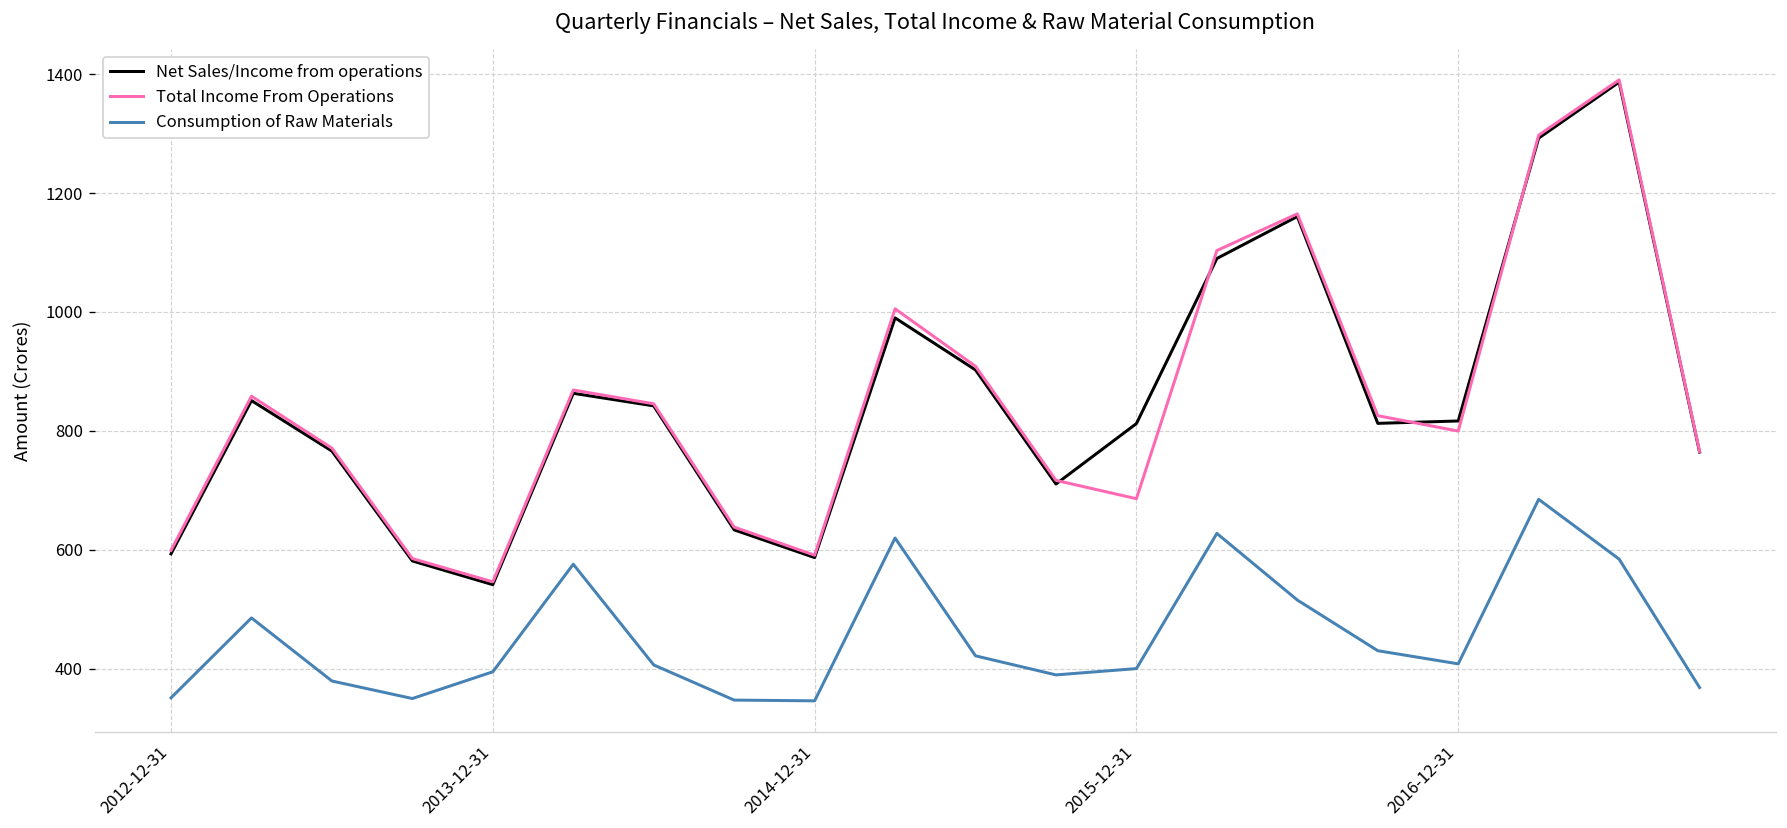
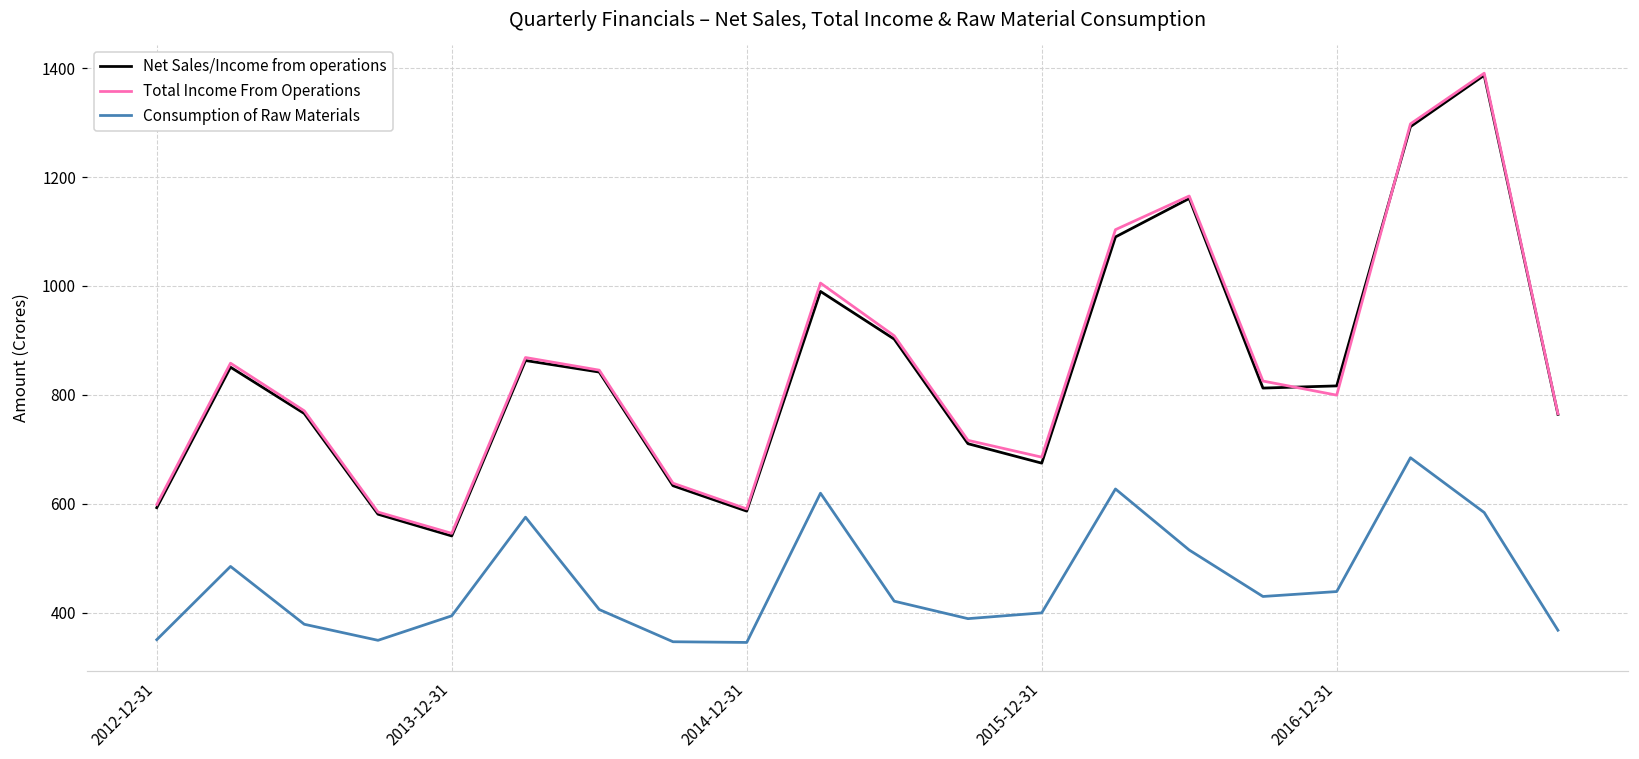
  {
    "Net Sales/Income from operations": {
      "2012-12-31": 590,
-     "2015-12-31": 810,
+     "2015-12-31": 670,
      "2016-12-31": 820
    },
    "Total Income From Operations": {
      "2012-12-31": 600,
      "2015-12-31": 690,
      "2016-12-31": 800
    },
    "Consumption of Raw Materials": {
      "2012-12-31": 350,
      "2013-12-31": 390,
      "2014-12-31": 350,
      "2015-12-31": 400,
-     "2016-12-31": 410
+     "2016-12-31": 440
    }
  }
